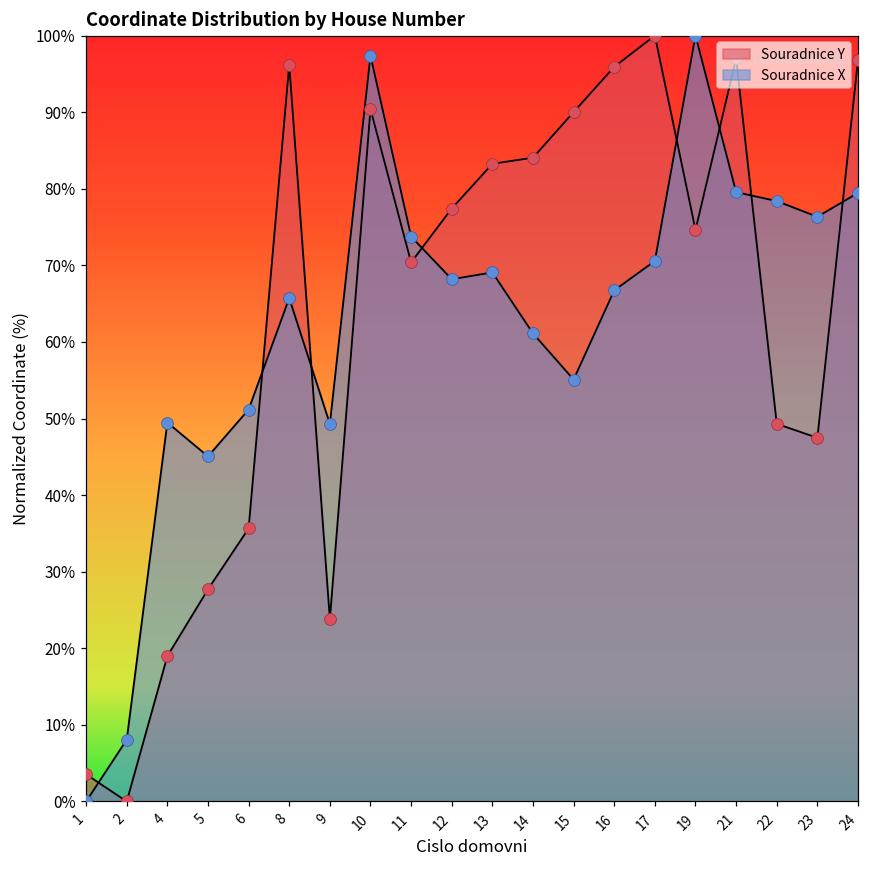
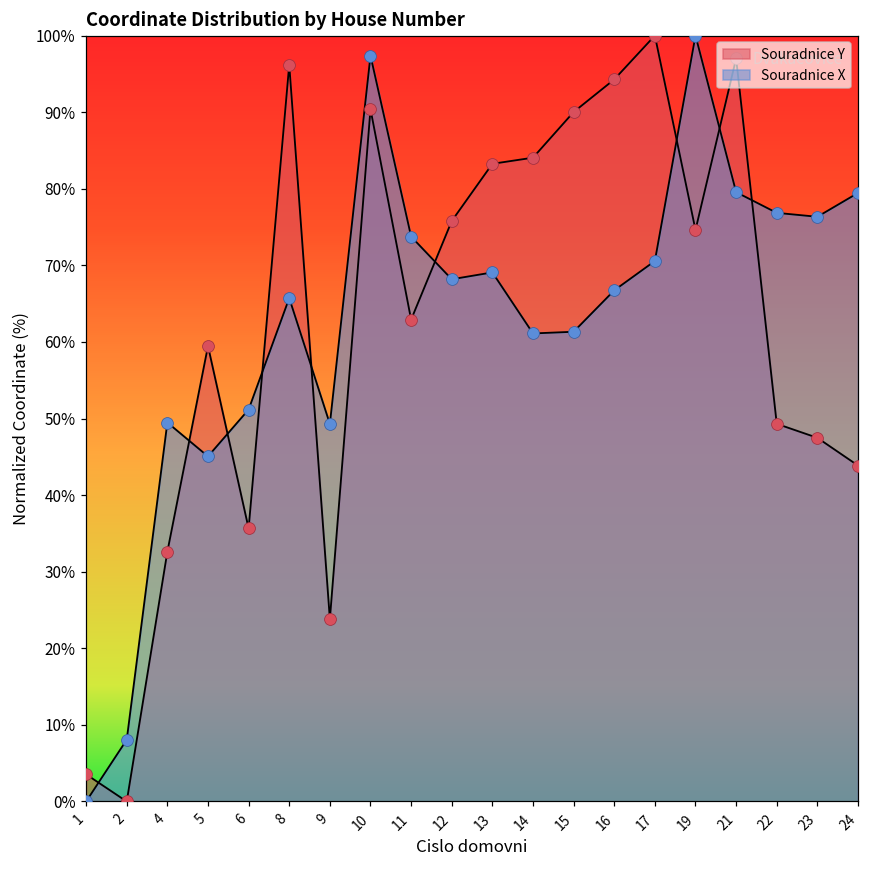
  {
    "Souradnice Y": {
      "1": "4%",
      "2": "0%",
-     "4": "19%",
-     "5": "28%",
+     "4": "33%",
+     "5": "59%",
      "6": "36%",
      "8": "96%",
      "9": "24%",
      "10": "90%",
-     "11": "70%",
-     "12": "77%",
+     "11": "63%",
+     "12": "76%",
      "13": "83%",
      "14": "84%",
      "15": "90%",
-     "16": "96%",
+     "16": "94%",
      "17": "100%",
      "19": "75%",
      "22": "49%",
      "23": "47%",
-     "24": "97%"
+     "24": "44%"
    },
    "Souradnice X": {
      "1": "0%",
      "2": "8%",
      "4": "49%",
      "5": "45%",
      "6": "51%",
      "8": "66%",
      "9": "49%",
      "10": "97%",
      "11": "74%",
      "12": "68%",
      "13": "69%",
      "14": "61%",
-     "15": "55%",
+     "15": "61%",
      "16": "67%",
      "17": "71%",
      "19": "100%",
      "21": "80%",
-     "22": "78%",
+     "22": "77%",
      "23": "76%",
      "24": "79%"
    }
  }
